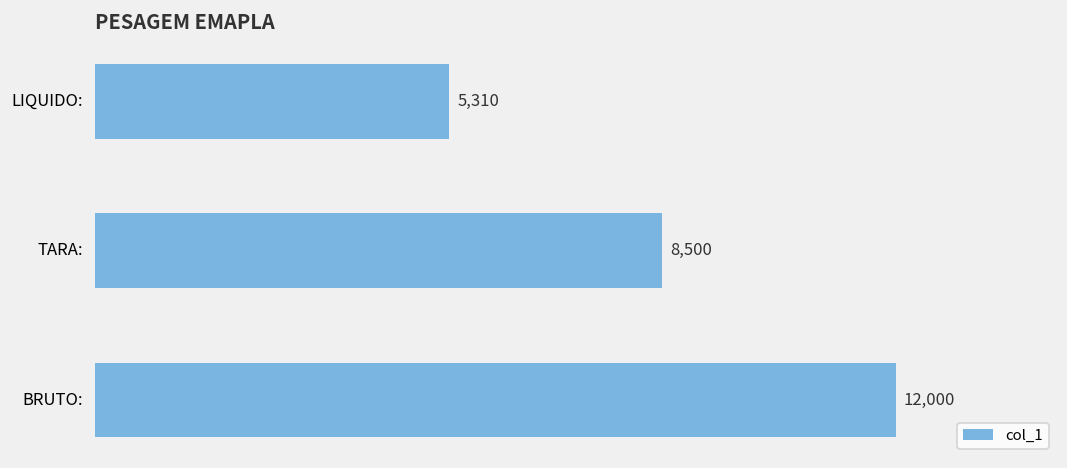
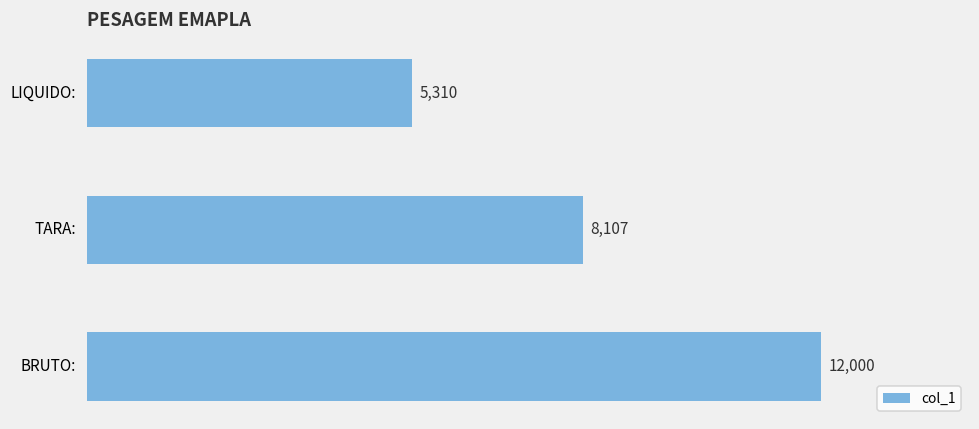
  {
    "LIQUIDO:": "5,310",
-   "TARA:": "8,500",
+   "TARA:": "8,107",
    "BRUTO:": "12,000"
  }
